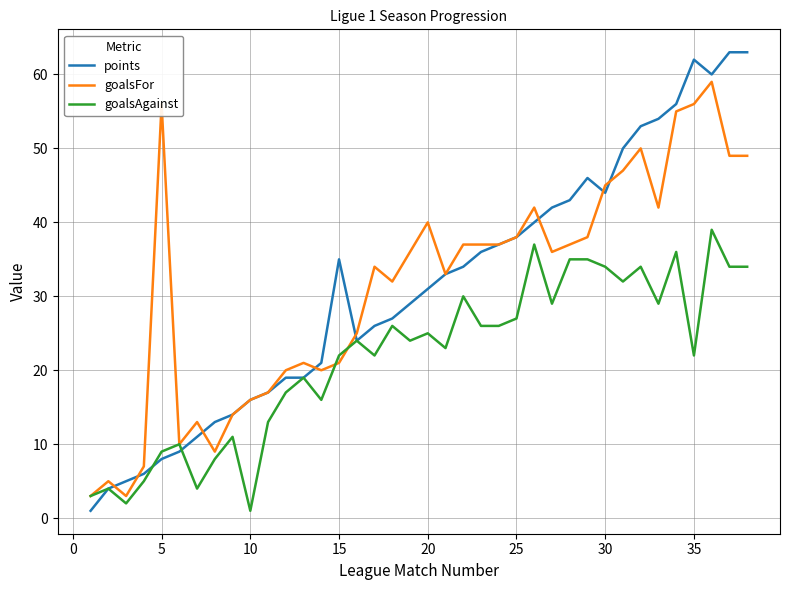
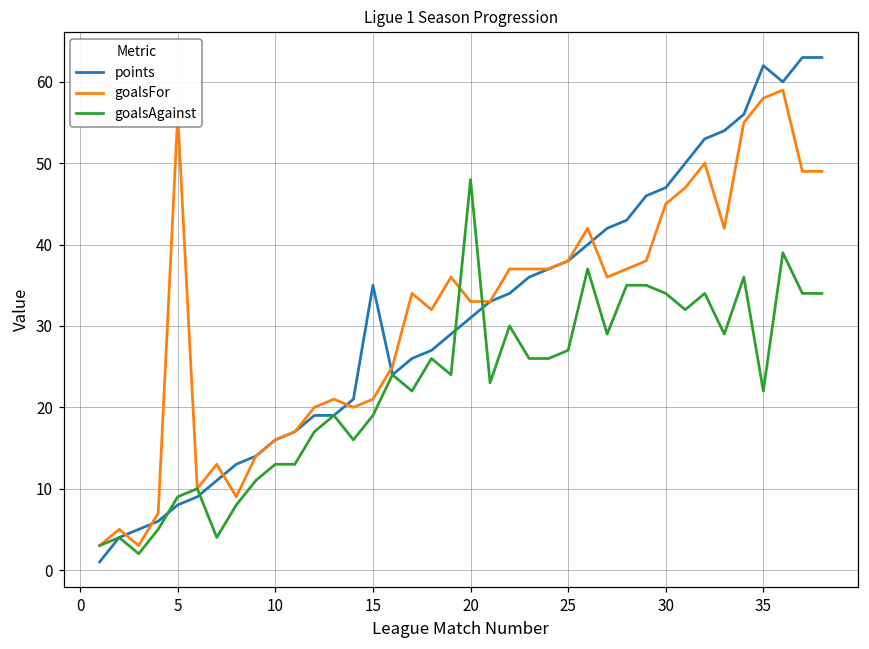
  {
    "points": {
      "5": 8,
      "15": 35,
      "20": 31,
-     "30": 44,
+     "30": 47,
      "35": 62
    },
    "goalsFor": {
      "15": 21,
-     "20": 40,
+     "20": 33,
      "30": 45,
-     "35": 56
+     "35": 58
    },
    "goalsAgainst": {
      "5": 9,
-     "10": 1,
-     "15": 22,
-     "20": 25,
+     "10": 13,
+     "15": 19,
+     "20": 48,
      "25": 27,
      "30": 34,
      "35": 22
    }
  }
